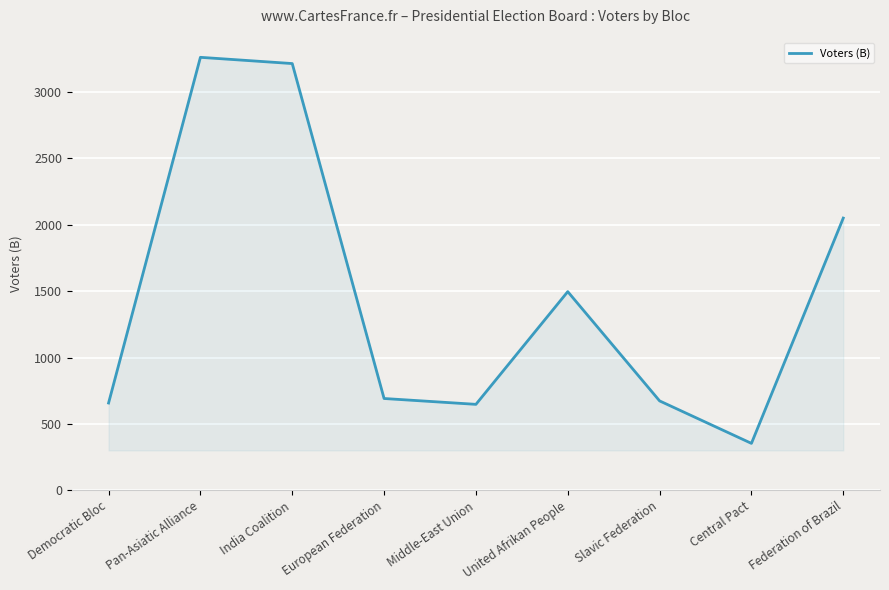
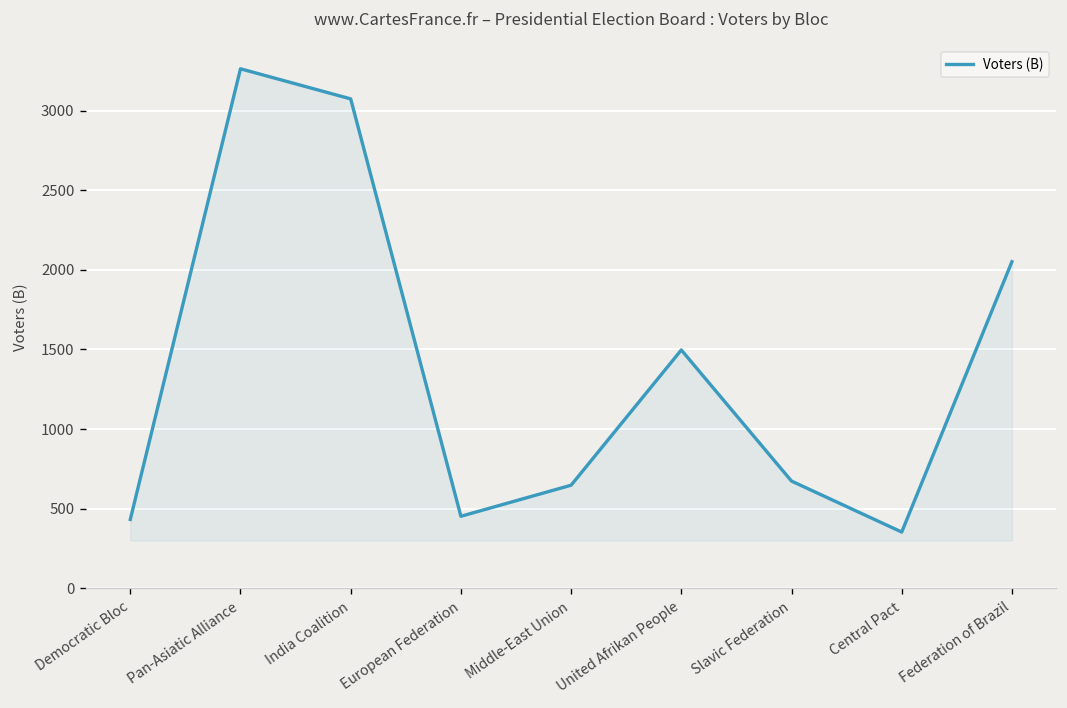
  {
-   "Democratic Bloc": 660,
+   "Democratic Bloc": 430,
    "Pan-Asiatic Alliance": 3260,
-   "India Coalition": 3220,
-   "European Federation": 690,
+   "India Coalition": 3070,
+   "European Federation": 450,
    "Middle-East Union": 650,
    "United Afrikan People": 1500,
    "Slavic Federation": 670,
    "Central Pact": 350,
    "Federation of Brazil": 2050
  }
